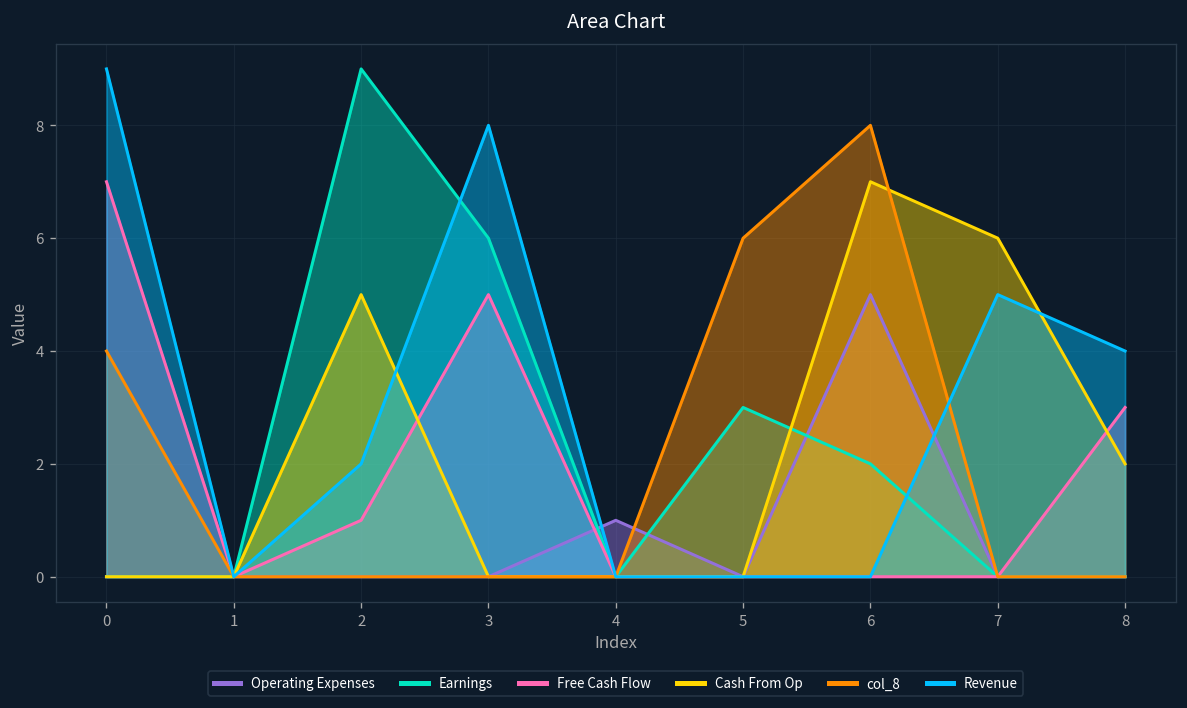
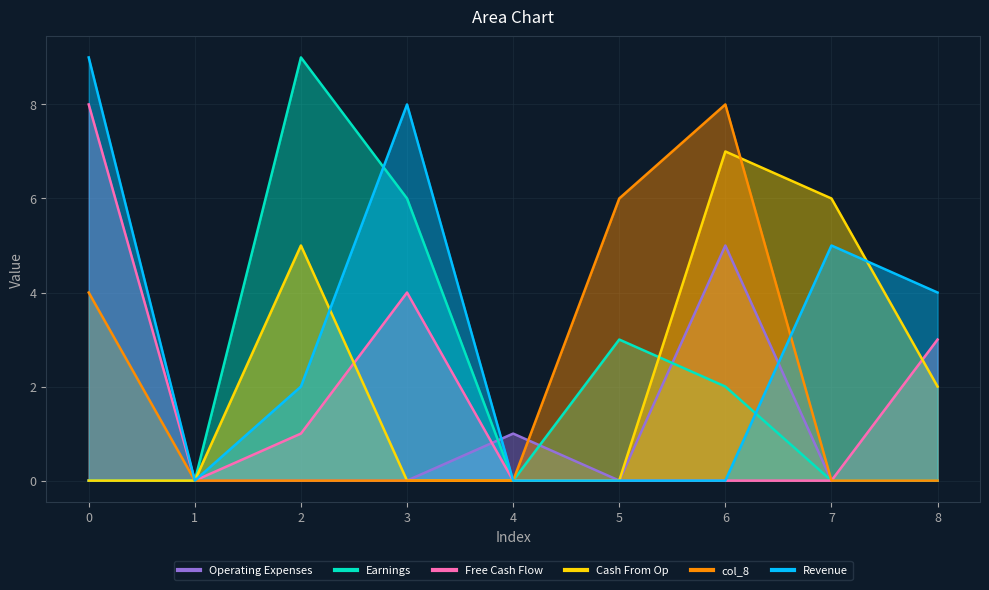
  {
    "Operating Expenses": {
      "4": 1,
      "6": 5
    },
    "Free Cash Flow": {
-     "0": 7,
+     "0": 8,
      "2": 1,
-     "3": 5,
+     "3": 4,
      "8": 3
    }
  }
